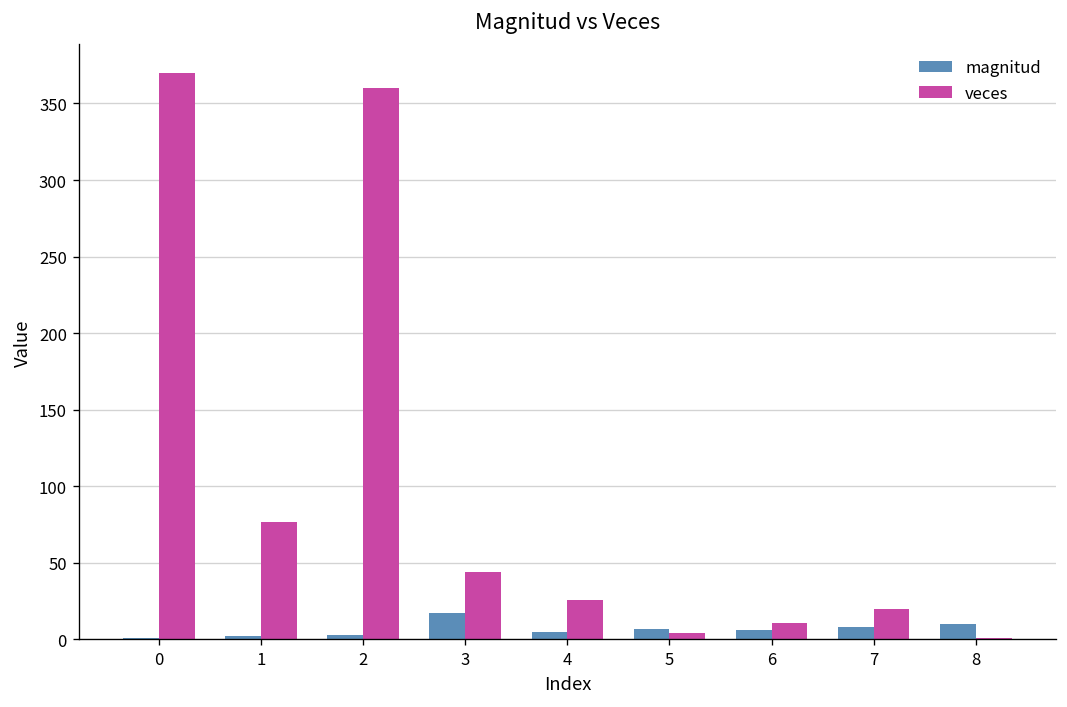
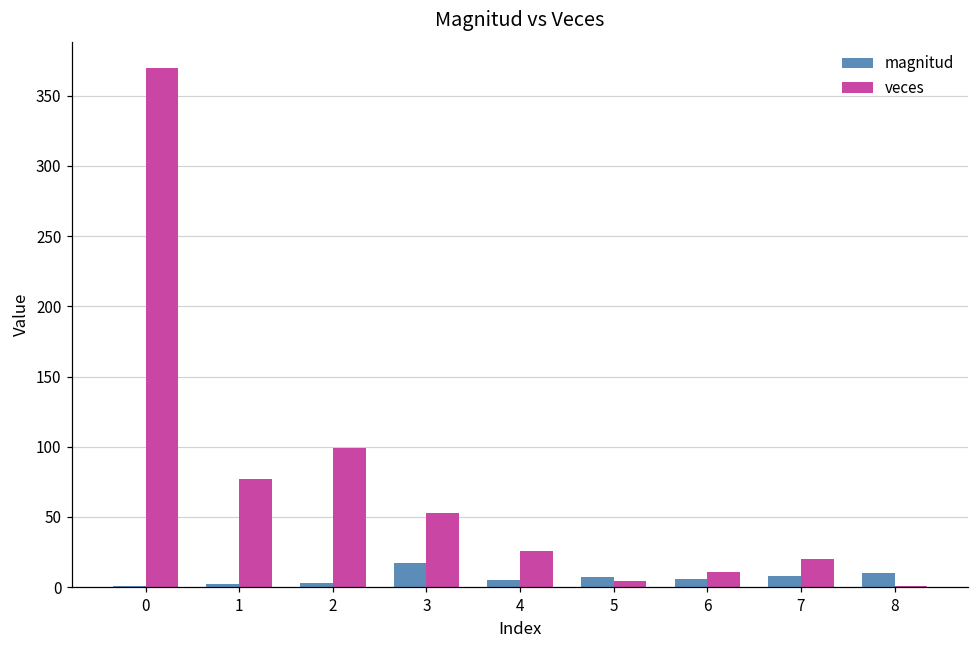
  {
    "magnitud": {
      "1": 2,
      "2": 3,
      "3": 17,
      "4": 5,
      "5": 7,
      "6": 6,
      "7": 8,
      "8": 10
    },
    "veces": {
      "0": 370,
      "1": 77,
-     "2": 360,
-     "3": 44,
+     "2": 99,
+     "3": 53,
      "4": 26,
      "5": 4,
      "6": 11,
      "7": 20
    }
  }
